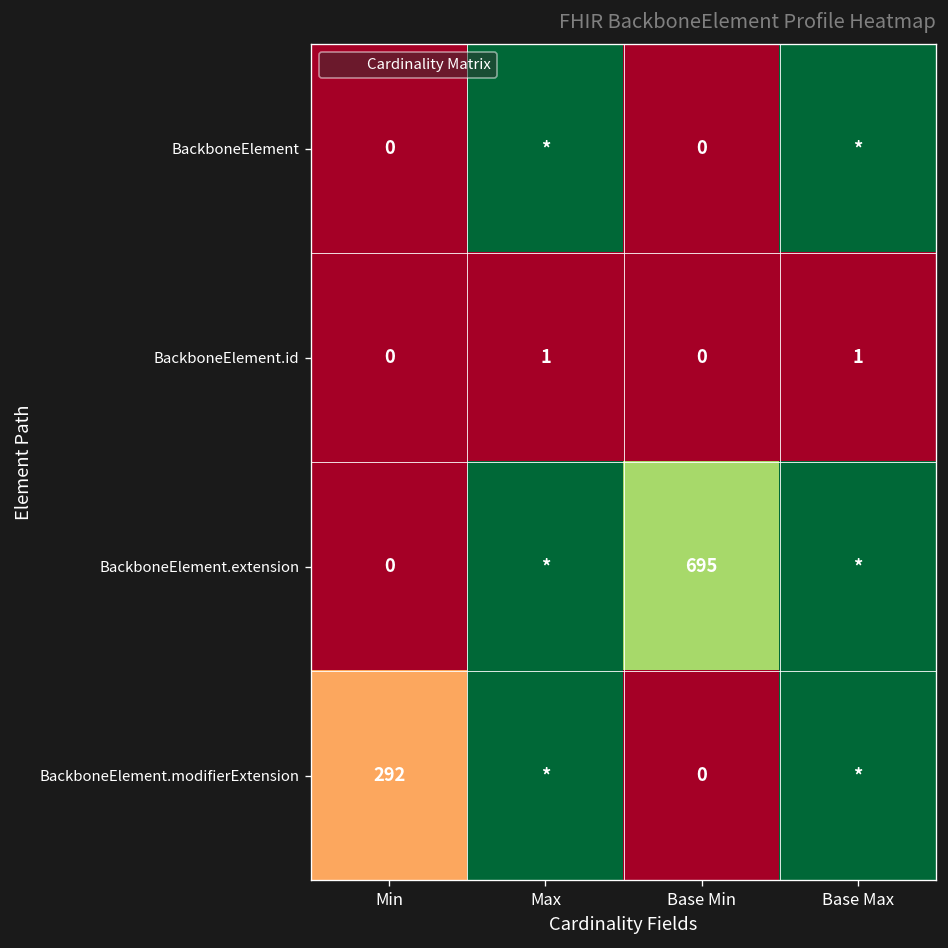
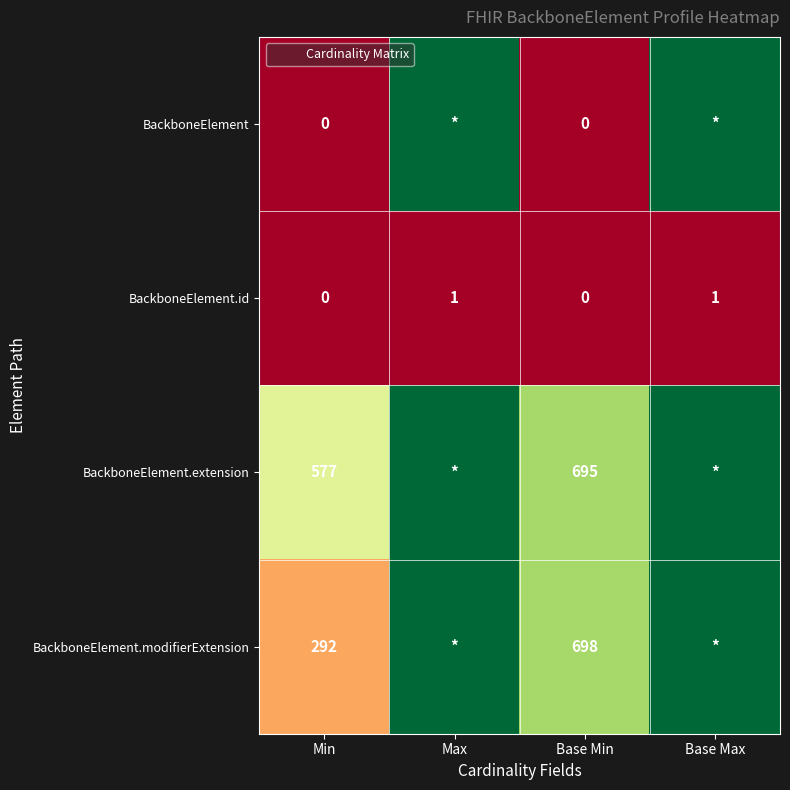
  {
    "BackboneElement": {
      "Min": 0,
      "Base Min": 0
    },
    "BackboneElement.id": {
      "Min": 0,
      "Max": 1,
      "Base Min": 0,
      "Base Max": 1
    },
    "BackboneElement.extension": {
-     "Min": 0,
+     "Min": 577,
      "Base Min": 695
    },
    "BackboneElement.modifierExtension": {
      "Min": 292,
-     "Base Min": 0
+     "Base Min": 698
    }
  }
